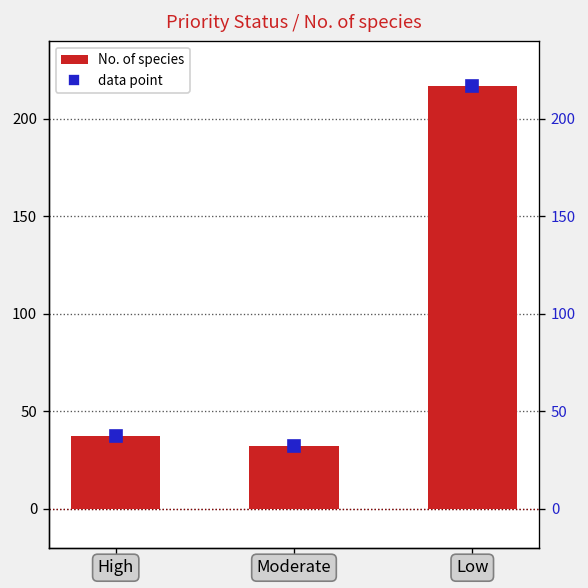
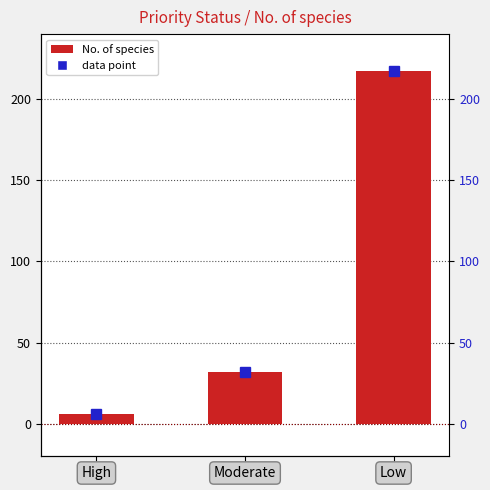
  {
    "No. of species": {
-     "High": 37,
+     "High": 6,
      "Moderate": 32,
      "Low": 217
    }
  }
